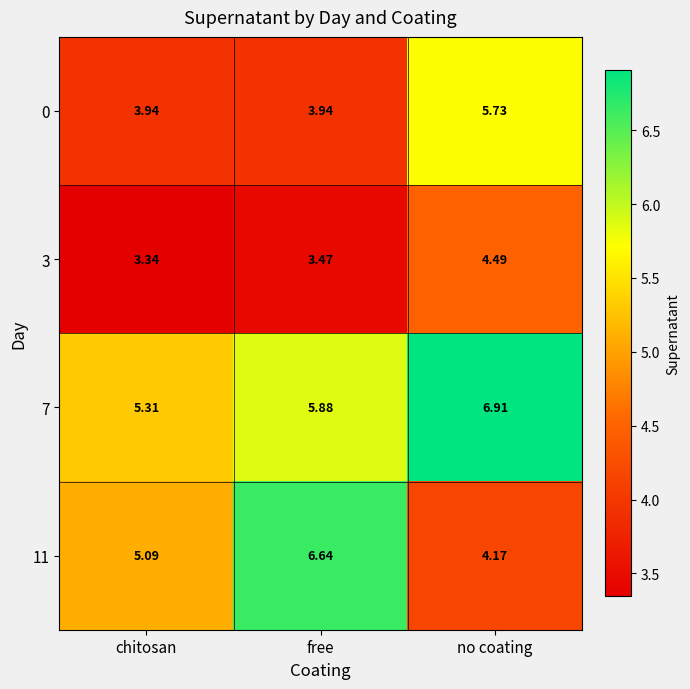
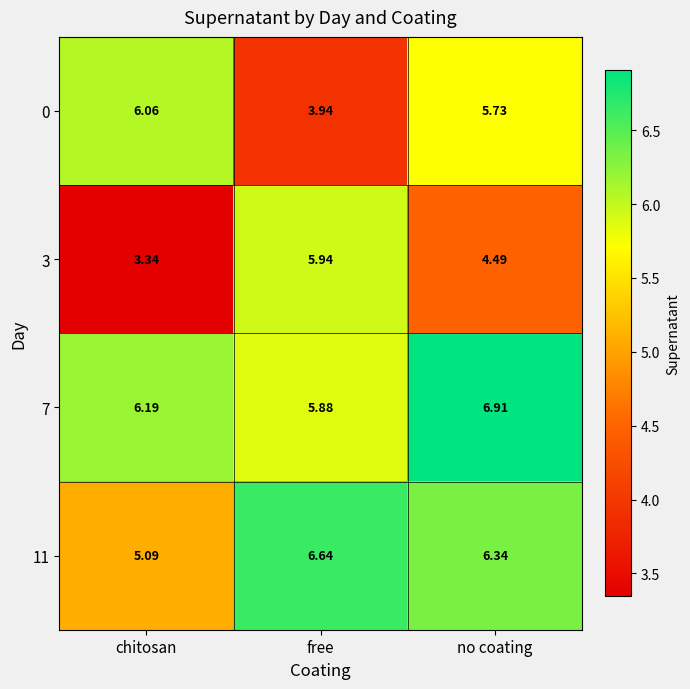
  {
    "0": {
-     "chitosan": 3.94,
+     "chitosan": 6.06,
      "free": 3.94,
      "no coating": 5.73
    },
    "3": {
      "chitosan": 3.34,
-     "free": 3.47,
+     "free": 5.94,
      "no coating": 4.49
    },
    "7": {
-     "chitosan": 5.31,
+     "chitosan": 6.19,
      "free": 5.88,
      "no coating": 6.91
    },
    "11": {
      "chitosan": 5.09,
      "free": 6.64,
-     "no coating": 4.17
+     "no coating": 6.34
    }
  }
